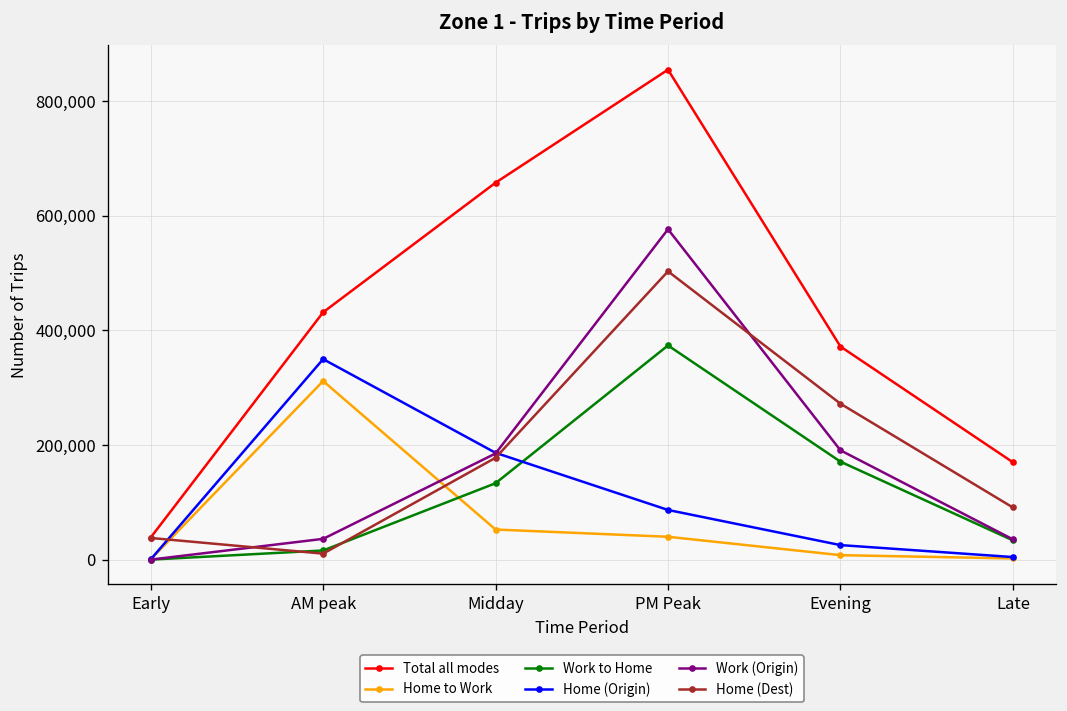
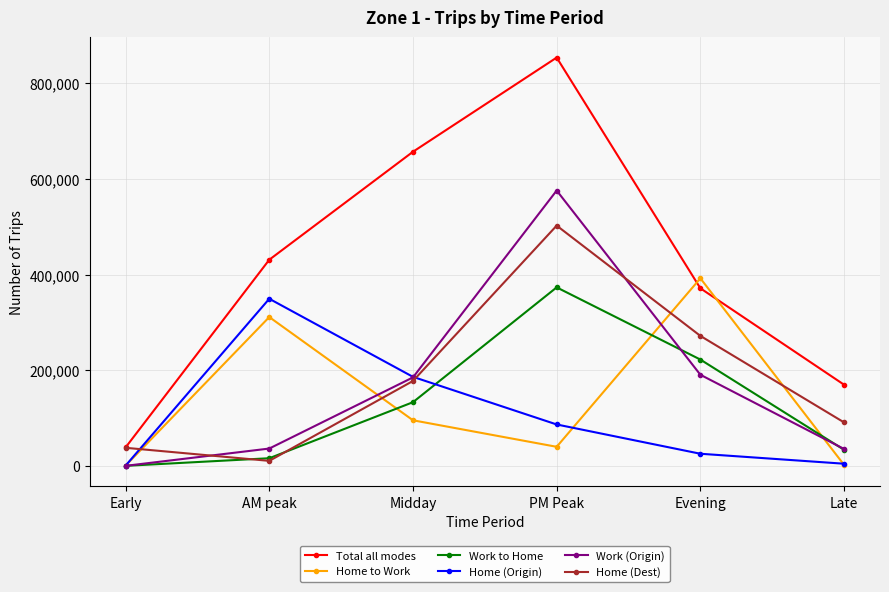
  {
    "Total all modes": {
      "AM peak": "430,000",
      "Midday": "660,000",
      "PM Peak": "850,000",
      "Evening": "370,000",
      "Late": "170,000"
    },
    "Home to Work": {
      "AM peak": "310,000",
-     "Midday": "50,000",
+     "Midday": "100,000",
      "PM Peak": "40,000",
-     "Evening": "10,000"
+     "Evening": "390,000"
    },
    "Work to Home": {
      "AM peak": "20,000",
      "Midday": "130,000",
      "PM Peak": "370,000",
-     "Evening": "170,000"
+     "Evening": "220,000"
    },
    "Home (Origin)": {
      "AM peak": "350,000",
      "PM Peak": "90,000",
      "Evening": "30,000"
    },
    "Work (Origin)": {
      "AM peak": "40,000",
      "PM Peak": "580,000",
      "Evening": "190,000"
    },
    "Home (Dest)": {
      "AM peak": "10,000",
      "Midday": "180,000",
      "PM Peak": "500,000",
      "Evening": "270,000",
      "Late": "90,000"
    }
  }
